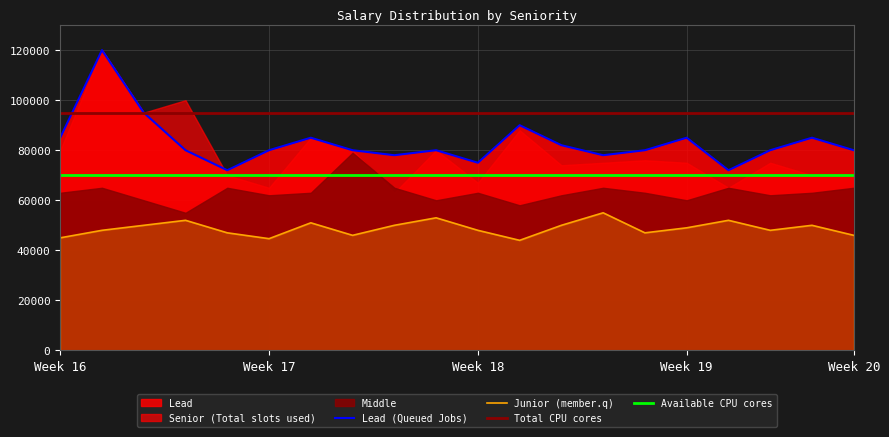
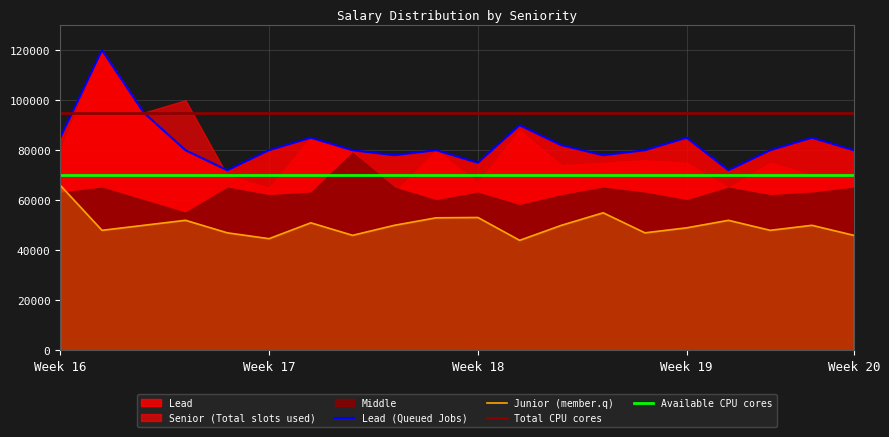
  {
    "Junior (member.q)": {
-     "Week 16": 45000,
+     "Week 16": 66000,
      "Week 17": 45000,
-     "Week 18": 48000,
+     "Week 18": 53000,
      "Week 19": 49000,
      "Week 20": 46000
    },
    "Available CPU cores": {
      "Week 16": 70000,
      "Week 17": 70000,
      "Week 18": 70000,
      "Week 19": 70000
    }
  }
